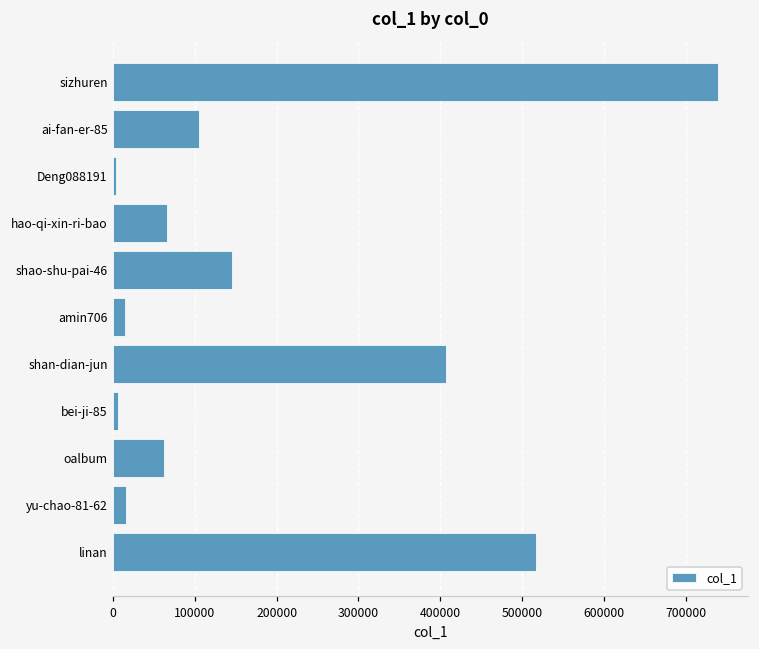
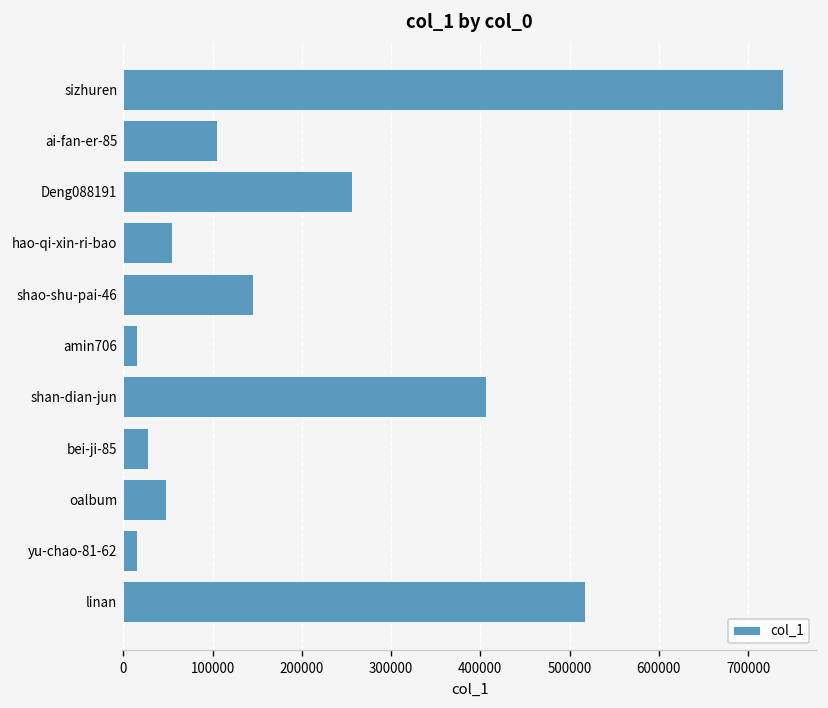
  {
    "sizhuren": 740000,
    "ai-fan-er-85": 110000,
-   "Deng088191": 0,
-   "hao-qi-xin-ri-bao": 70000,
+   "Deng088191": 260000,
+   "hao-qi-xin-ri-bao": 50000,
    "shao-shu-pai-46": 150000,
    "amin706": 10000,
    "shan-dian-jun": 410000,
-   "bei-ji-85": 10000,
-   "oalbum": 60000,
+   "bei-ji-85": 30000,
+   "oalbum": 50000,
    "yu-chao-81-62": 20000,
    "linan": 520000
  }
